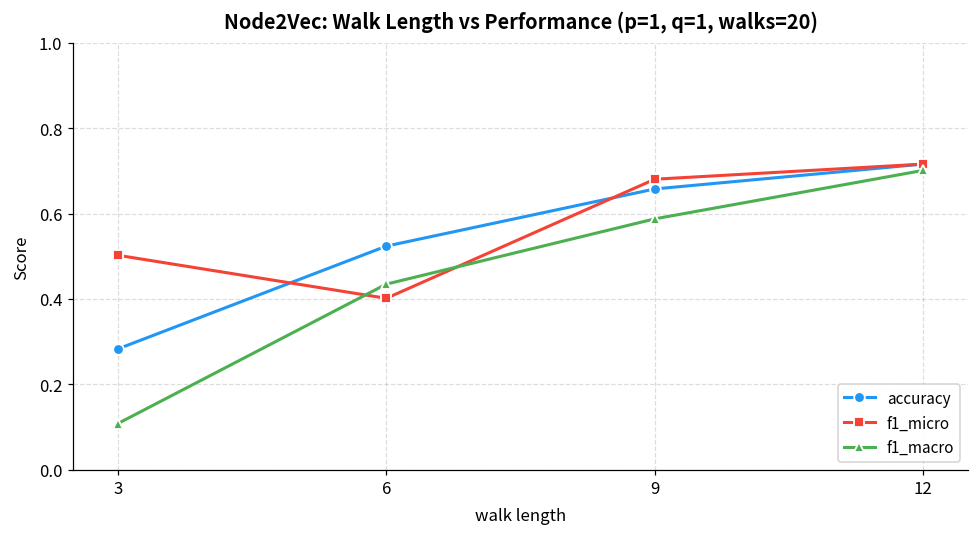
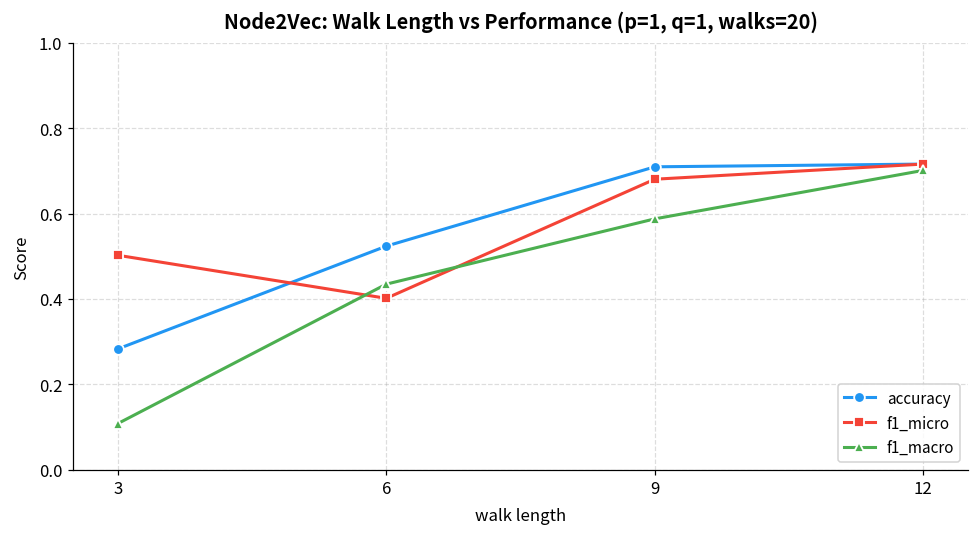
  {
    "accuracy": {
      "3": 0.28,
      "6": 0.52,
-     "9": 0.66
+     "9": 0.71
    },
    "f1_micro": {
      "3": 0.50,
      "6": 0.40,
      "9": 0.68
    },
    "f1_macro": {
      "3": 0.11,
      "6": 0.43,
      "9": 0.59,
      "12": 0.70
    }
  }
